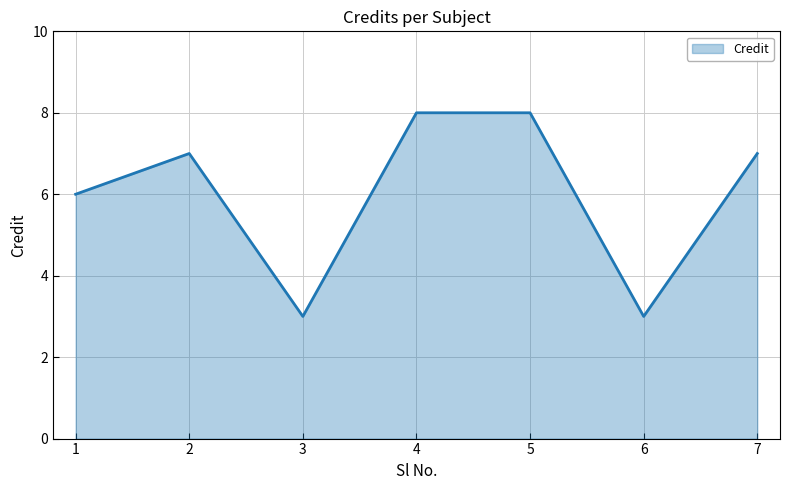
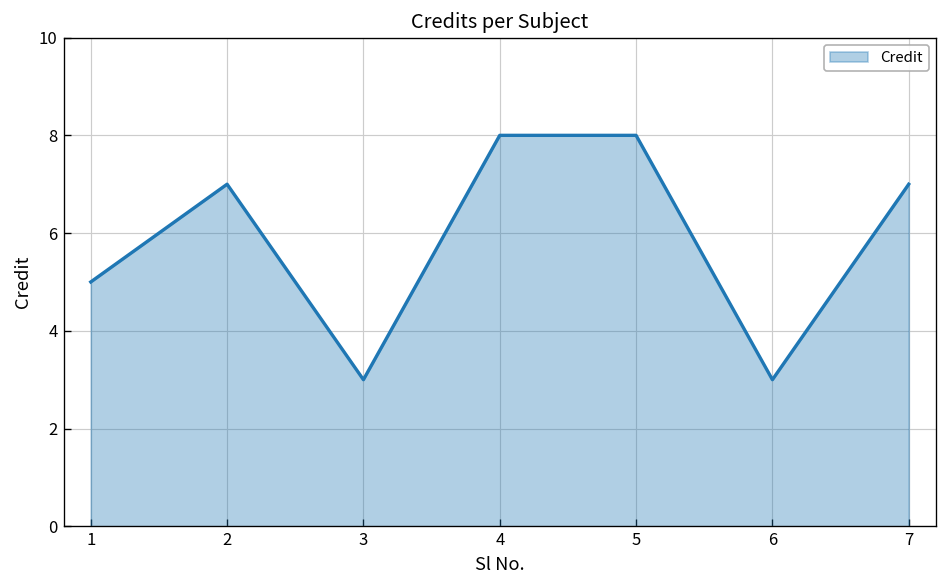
  {
-   "1": 6,
+   "1": 5,
    "2": 7,
    "3": 3,
    "4": 8,
    "5": 8,
    "6": 3,
    "7": 7
  }
